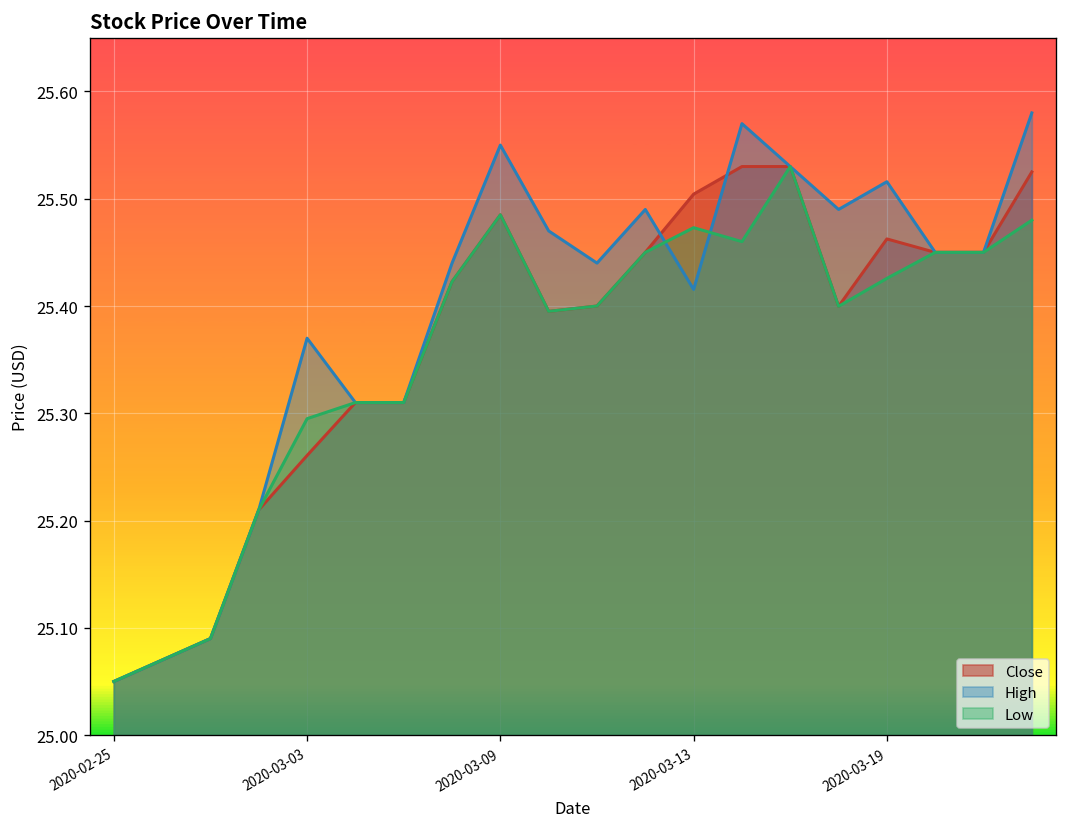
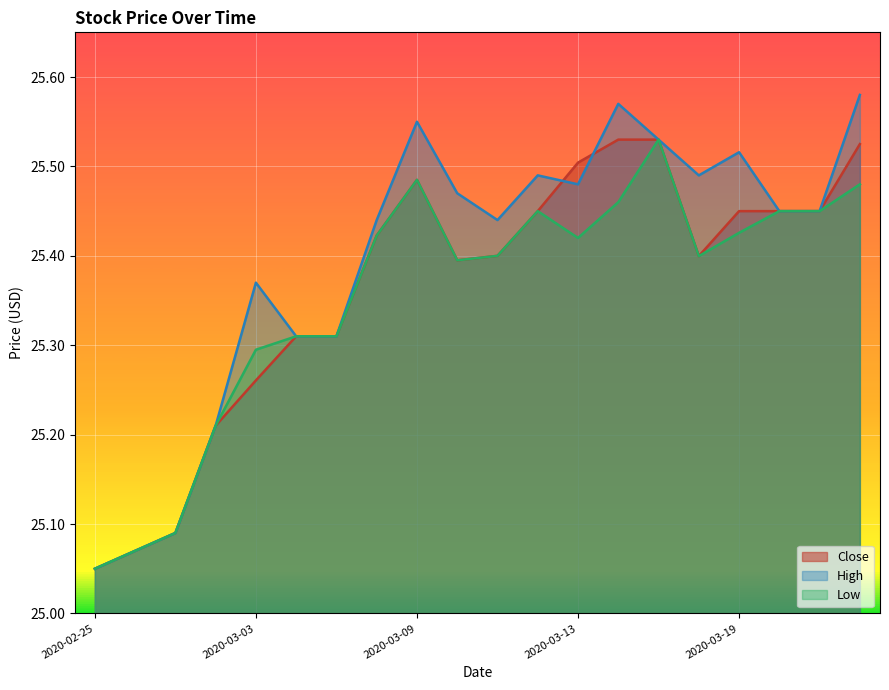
  {
    "Close": {
      "2020-03-03": 25.26,
      "2020-03-13": 25.50,
-     "2020-03-19": 25.46
+     "2020-03-19": 25.45
    },
    "High": {
      "2020-03-03": 25.37,
      "2020-03-09": 25.55,
-     "2020-03-13": 25.42,
+     "2020-03-13": 25.48,
      "2020-03-19": 25.52
    },
    "Low": {
      "2020-03-03": 25.29,
-     "2020-03-13": 25.47,
+     "2020-03-13": 25.42,
      "2020-03-19": 25.43
    }
  }
